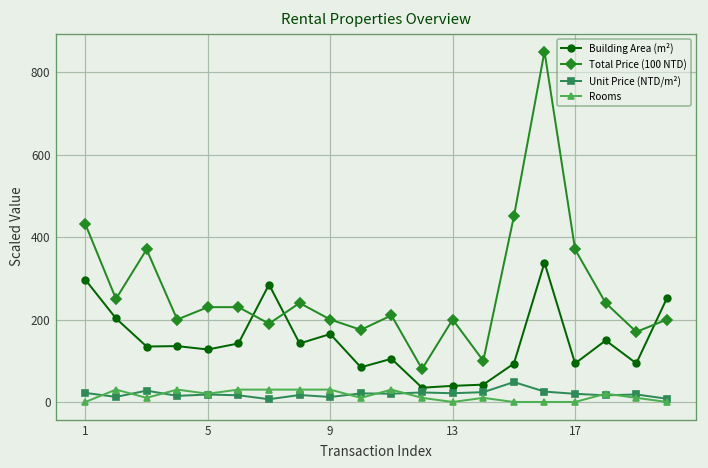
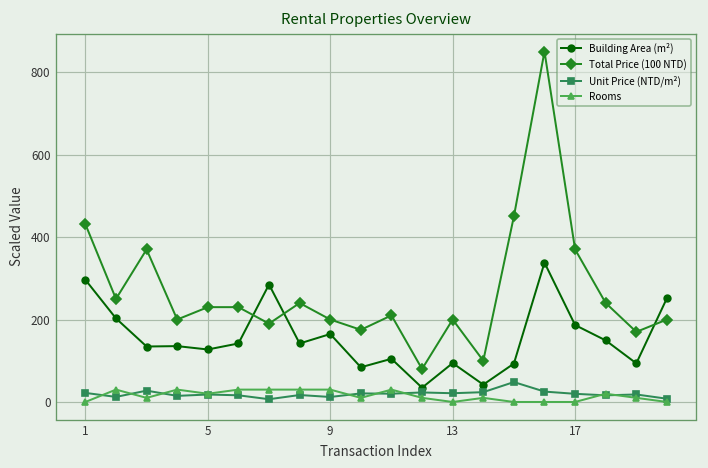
  {
    "Building Area (m²)": {
      "1": 300,
      "5": 130,
      "9": 160,
-     "13": 40,
-     "17": 90
+     "13": 90,
+     "17": 190
    }
  }
